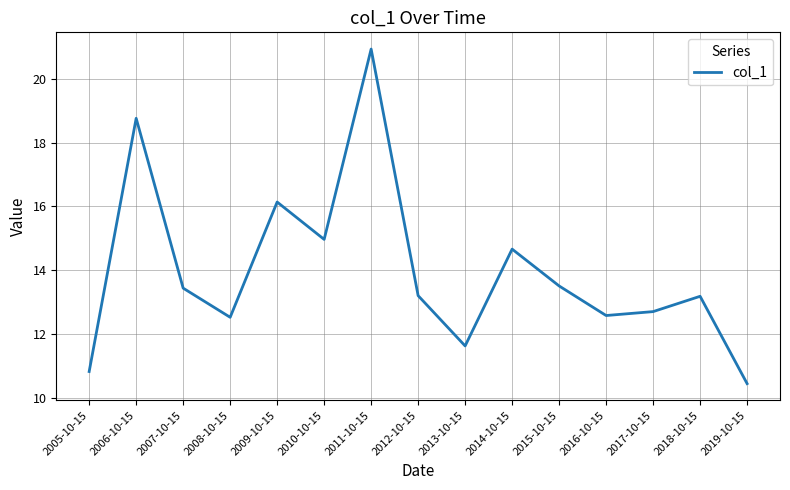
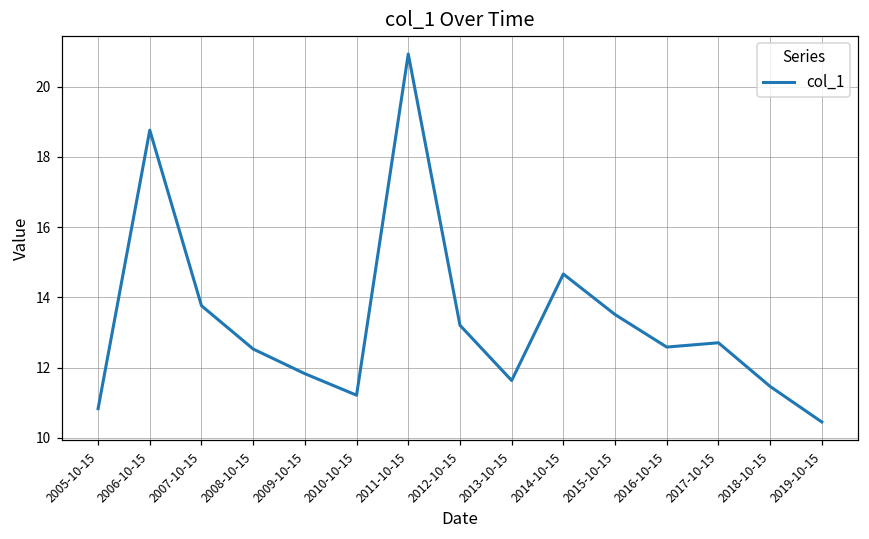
  {
    "2005-10-15": 10.8,
    "2006-10-15": 18.8,
-   "2007-10-15": 13.4,
+   "2007-10-15": 13.8,
    "2008-10-15": 12.5,
-   "2009-10-15": 16.1,
-   "2010-10-15": 15.0,
+   "2009-10-15": 11.8,
+   "2010-10-15": 11.2,
    "2011-10-15": 20.9,
    "2012-10-15": 13.2,
    "2013-10-15": 11.6,
    "2014-10-15": 14.7,
    "2015-10-15": 13.5,
    "2016-10-15": 12.6,
    "2017-10-15": 12.7,
-   "2018-10-15": 13.2,
+   "2018-10-15": 11.5,
    "2019-10-15": 10.5
  }
